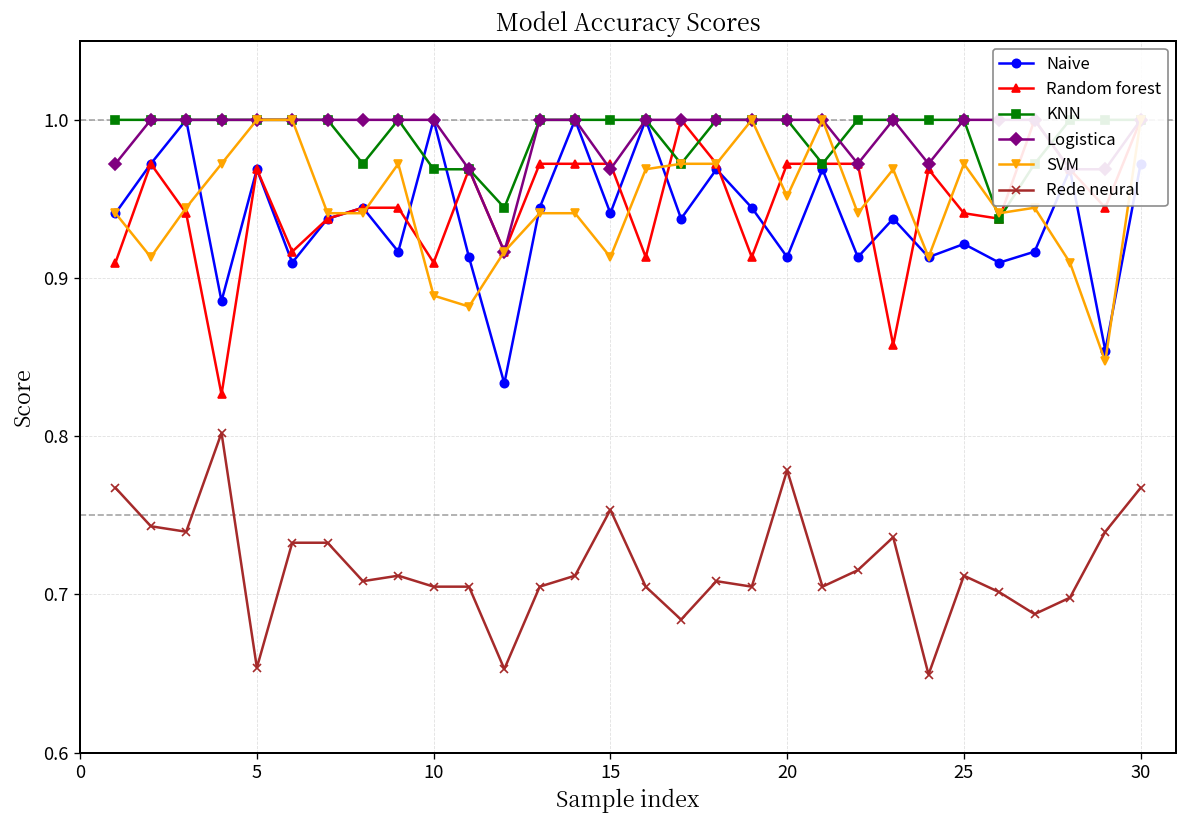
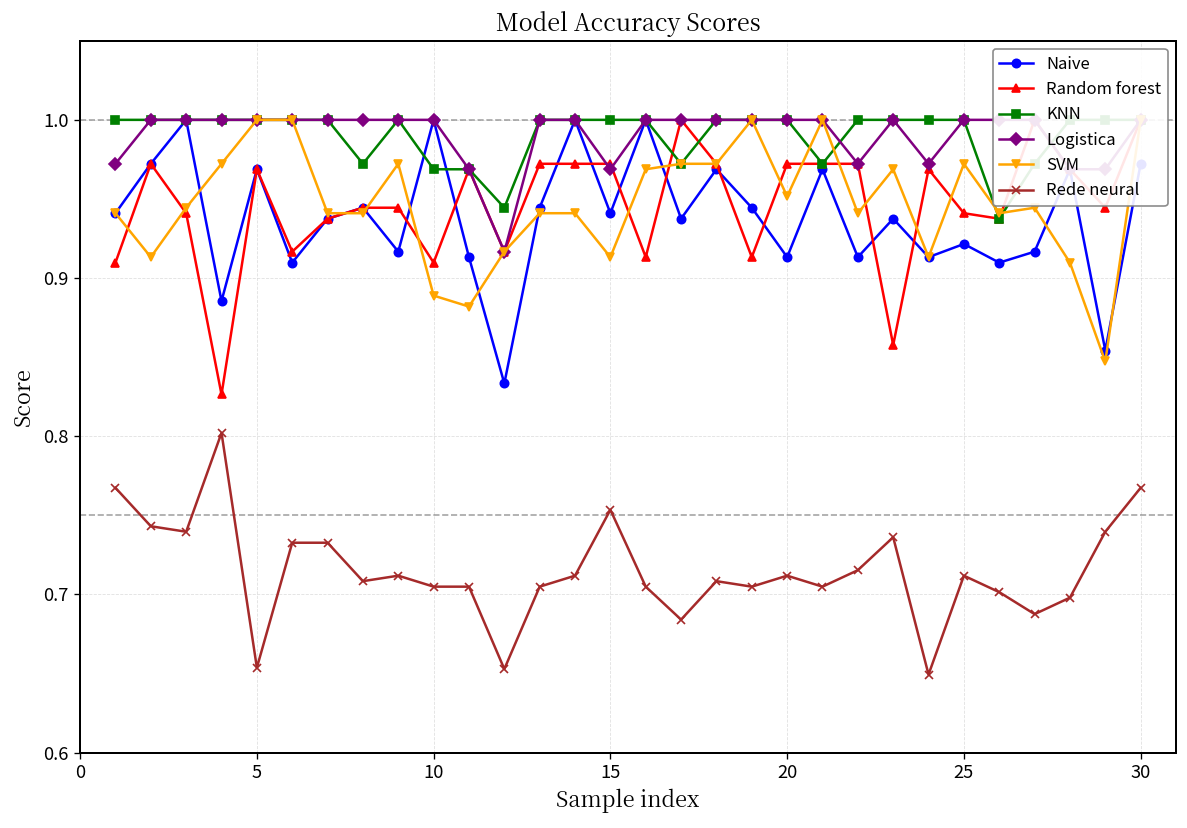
  {
    "Naive": {
      "15": 0.941,
      "20": 0.913,
      "25": 0.922
    },
    "Random forest": {
      "10": 0.910,
      "15": 0.972,
      "20": 0.972,
      "25": 0.941
    },
    "KNN": {
      "10": 0.969,
      "15": 1.000
    },
    "Logistica": {
      "15": 0.969
    },
    "SVM": {
      "10": 0.889,
      "15": 0.913,
      "20": 0.952,
      "25": 0.972
    },
    "Rede neural": {
      "5": 0.654,
      "10": 0.705,
      "15": 0.753,
-     "20": 0.779,
+     "20": 0.712,
      "25": 0.712,
      "30": 0.767
    }
  }
